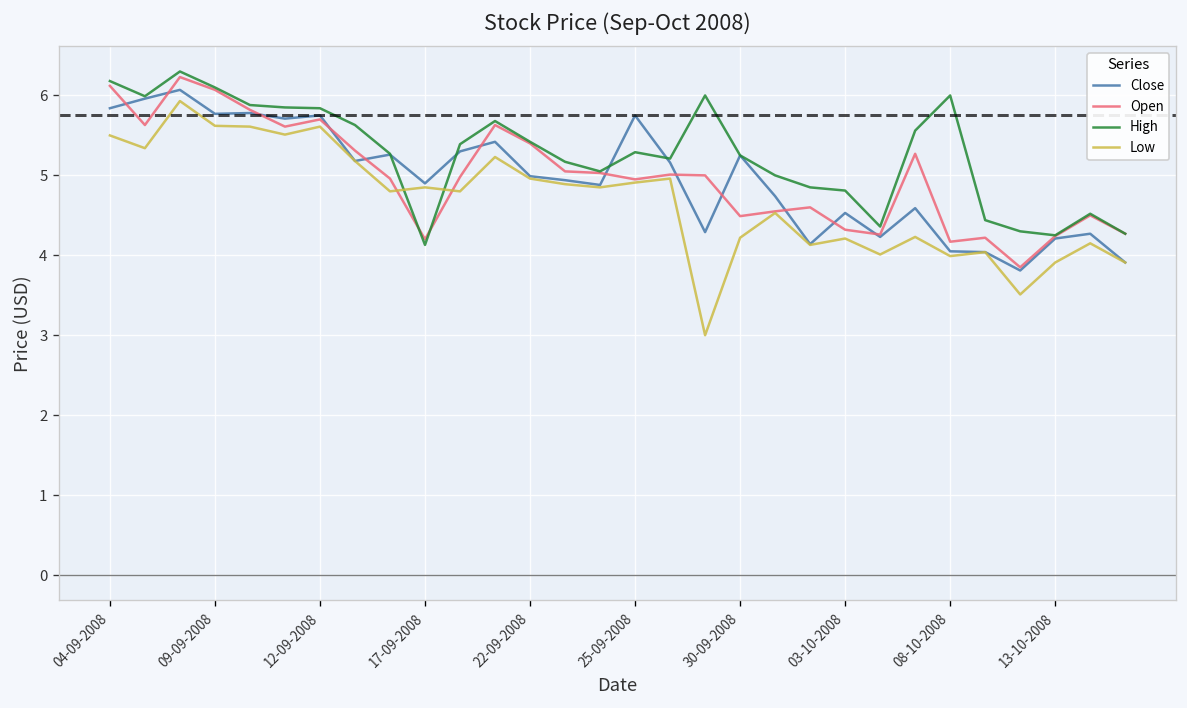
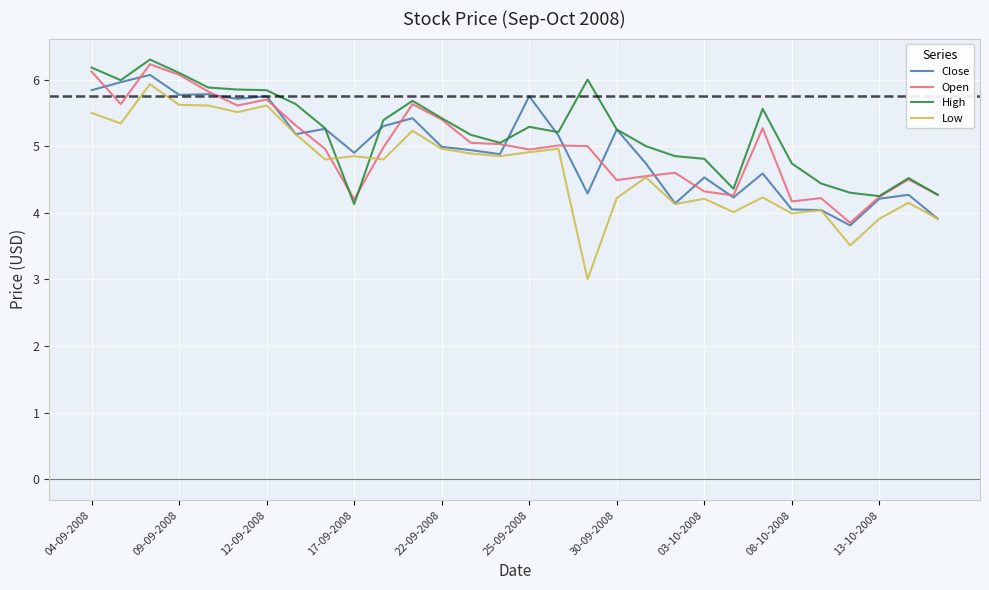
  {
    "Close": {
      "04-09-2008": 5.8,
      "09-09-2008": 5.8,
      "12-09-2008": 5.8,
      "17-09-2008": 4.9,
      "25-09-2008": 5.8,
      "03-10-2008": 4.5,
      "08-10-2008": 4.1
    },
    "Open": {
      "04-09-2008": 6.1,
      "12-09-2008": 5.7,
      "17-09-2008": 4.2,
      "25-09-2008": 5.0,
      "30-09-2008": 4.5,
      "03-10-2008": 4.3,
      "08-10-2008": 4.2
    },
    "High": {
      "04-09-2008": 6.2,
      "12-09-2008": 5.8,
      "17-09-2008": 4.1,
      "25-09-2008": 5.3,
      "03-10-2008": 4.8,
-     "08-10-2008": 6.0
+     "08-10-2008": 4.7
    },
    "Low": {
      "04-09-2008": 5.5,
      "09-09-2008": 5.6,
      "12-09-2008": 5.6,
      "17-09-2008": 4.9,
      "25-09-2008": 4.9,
      "30-09-2008": 4.2,
      "03-10-2008": 4.2,
      "08-10-2008": 4.0,
      "13-10-2008": 3.9
    }
  }
